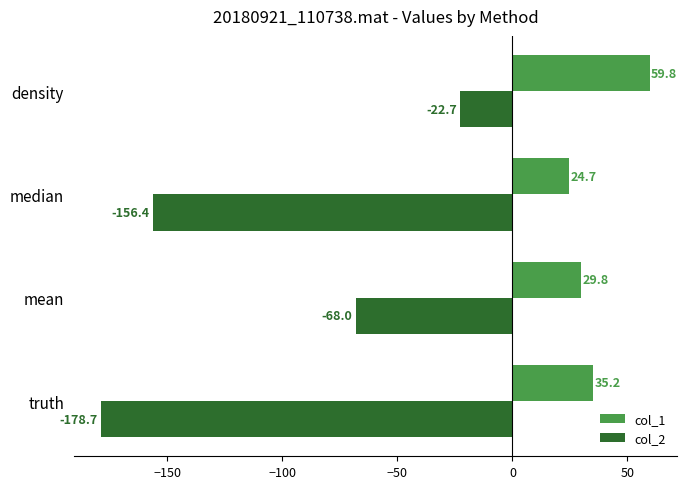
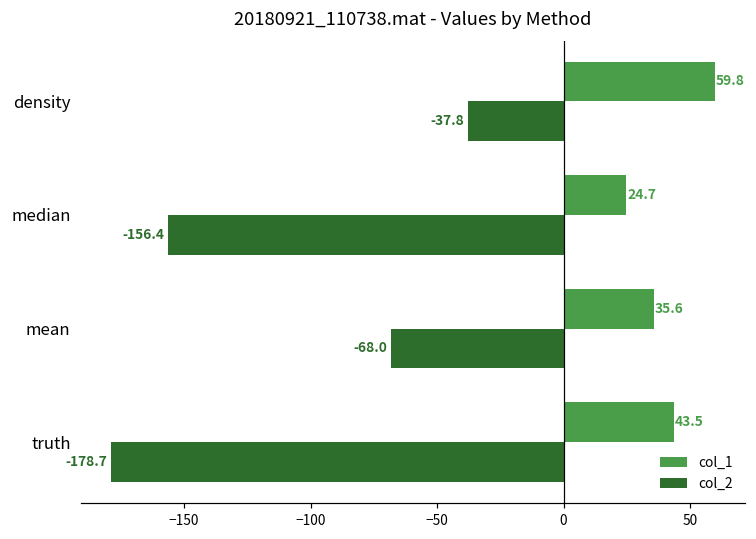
  {
    "col_1": {
      "density": 59.8,
      "median": 24.7,
-     "mean": 29.8,
-     "truth": 35.2
+     "mean": 35.6,
+     "truth": 43.5
    },
    "col_2": {
-     "density": -22.7,
+     "density": -37.8,
      "median": -156.4,
      "mean": -68.0,
      "truth": -178.7
    }
  }
